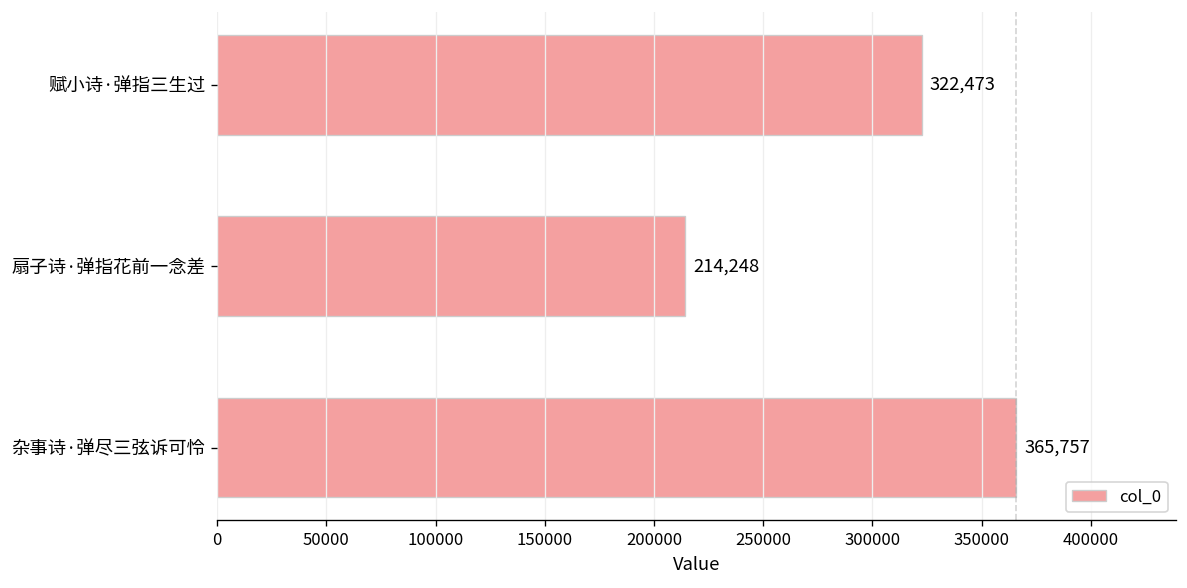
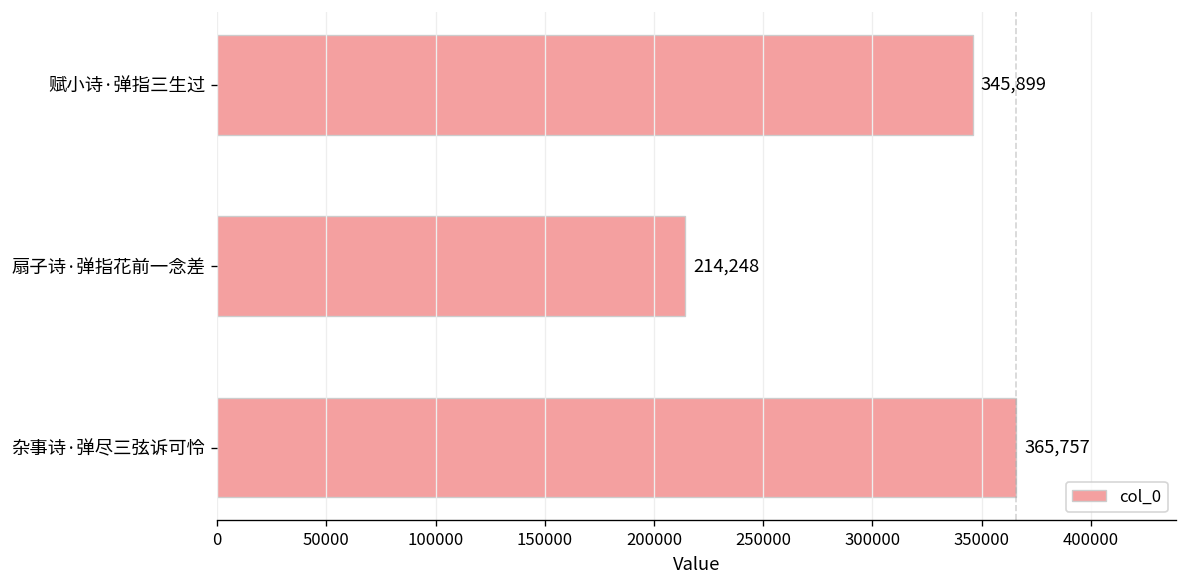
  {
-   "赋小诗·弹指三生过": "322,473",
+   "赋小诗·弹指三生过": "345,899",
    "扇子诗·弹指花前一念差": "214,248",
    "杂事诗·弹尽三弦诉可怜": "365,757"
  }
